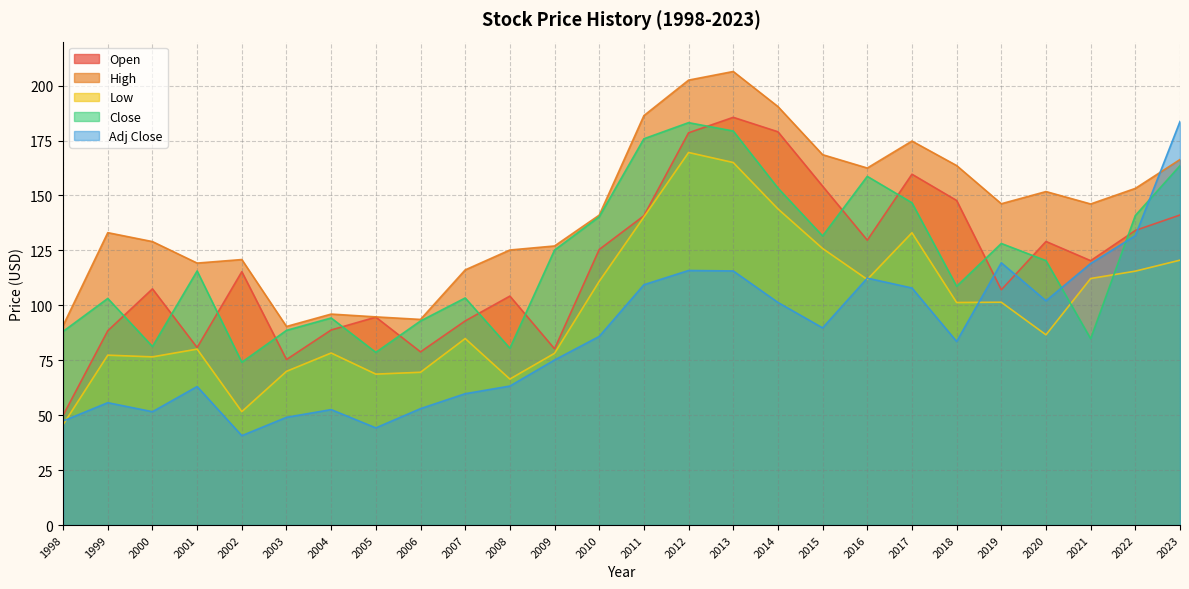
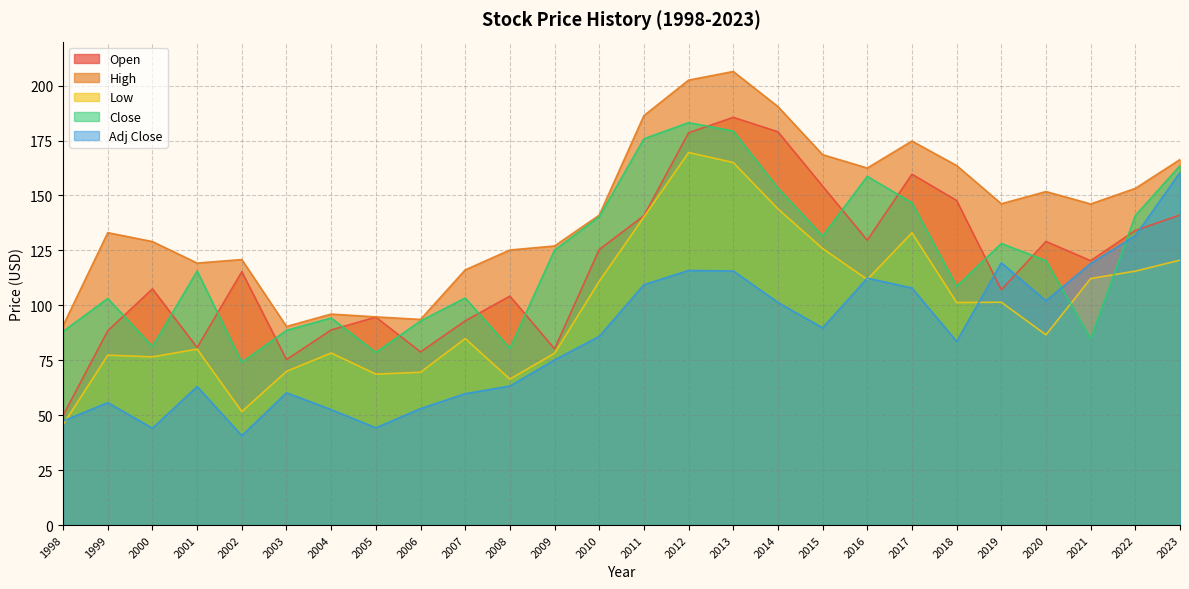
  {
    "Low": {
      "1998": 46,
      "1999": 77,
      "2000": 77,
      "2002": 52,
      "2003": 70,
      "2004": 78,
      "2005": 69,
      "2006": 70,
      "2007": 85,
      "2008": 66,
      "2009": 78,
      "2010": 111,
      "2012": 170,
      "2013": 165,
      "2014": 144,
      "2015": 126,
      "2017": 133,
      "2018": 101,
      "2019": 101,
      "2020": 87,
      "2021": 112,
      "2022": 116,
      "2023": 121
    },
    "Close": {
      "1998": 88,
      "1999": 103,
      "2000": 81,
      "2001": 116,
      "2002": 74,
      "2003": 89,
      "2004": 94,
      "2005": 79,
      "2007": 103,
      "2008": 80,
      "2009": 125,
      "2011": 176,
      "2012": 183,
      "2013": 179,
      "2014": 153,
      "2015": 132,
      "2016": 159,
      "2017": 147,
      "2018": 109,
      "2019": 128,
      "2020": 120,
      "2021": 85,
      "2022": 141,
      "2023": 164
    },
    "Adj Close": {
      "1998": 47,
      "1999": 56,
-     "2000": 52,
+     "2000": 44,
      "2001": 63,
      "2002": 41,
-     "2003": 49,
+     "2003": 60,
      "2004": 53,
      "2005": 44,
      "2006": 53,
      "2007": 60,
      "2008": 63,
      "2009": 75,
      "2010": 86,
      "2011": 109,
      "2012": 116,
      "2013": 116,
      "2014": 101,
      "2015": 90,
      "2017": 108,
      "2018": 84,
      "2019": 119,
      "2020": 102,
      "2021": 119,
      "2022": 132,
-     "2023": 184
+     "2023": 160
    }
  }
